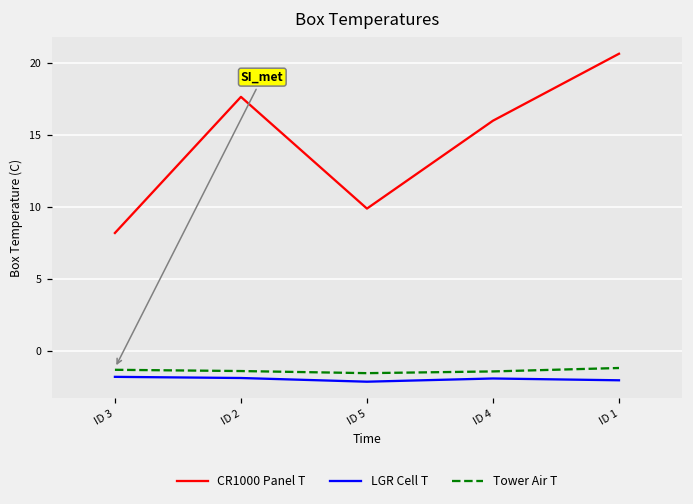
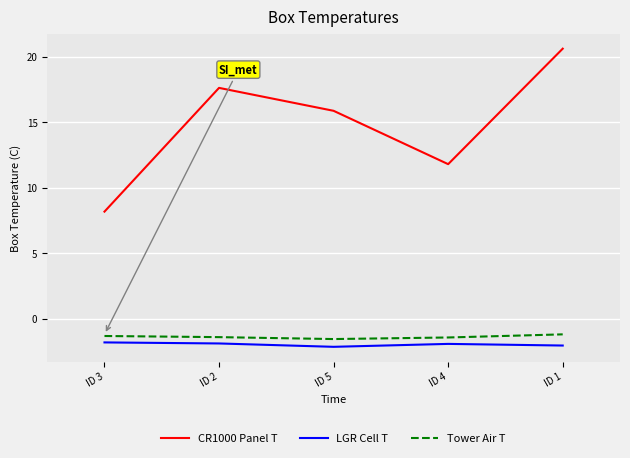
  {
    "CR1000 Panel T": {
      "ID 3": 8.2,
      "ID 2": 17.6,
-     "ID 5": 9.9,
-     "ID 4": 16.0,
+     "ID 5": 15.9,
+     "ID 4": 11.8,
      "ID 1": 20.6
    },
    "LGR Cell T": {
      "ID 3": -1.8,
      "ID 2": -1.9,
      "ID 5": -2.1,
      "ID 4": -1.9,
      "ID 1": -2.0
    },
    "Tower Air T": {
      "ID 3": -1.3,
      "ID 2": -1.4,
      "ID 5": -1.5,
      "ID 4": -1.4,
      "ID 1": -1.2
    }
  }
